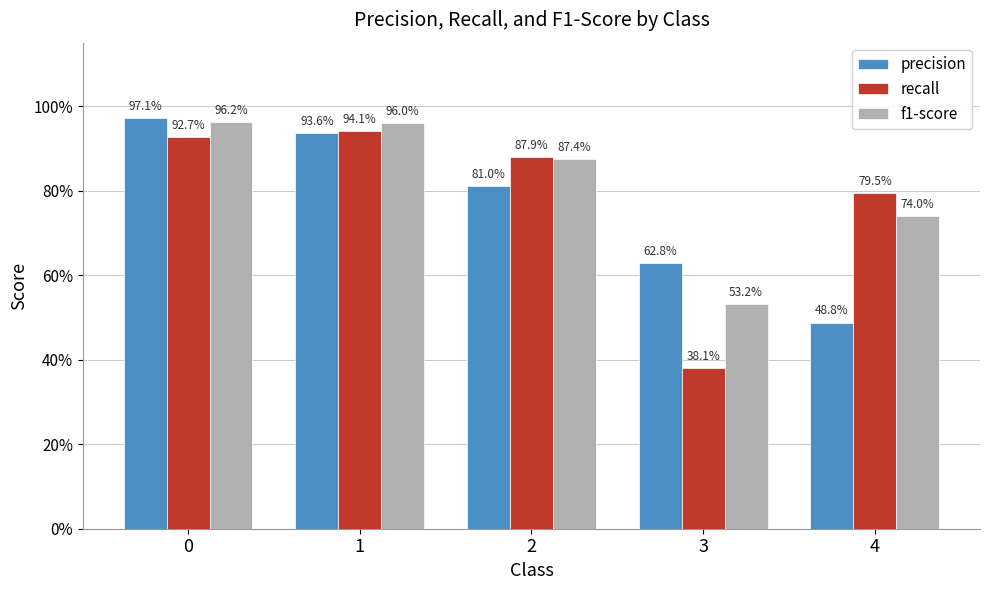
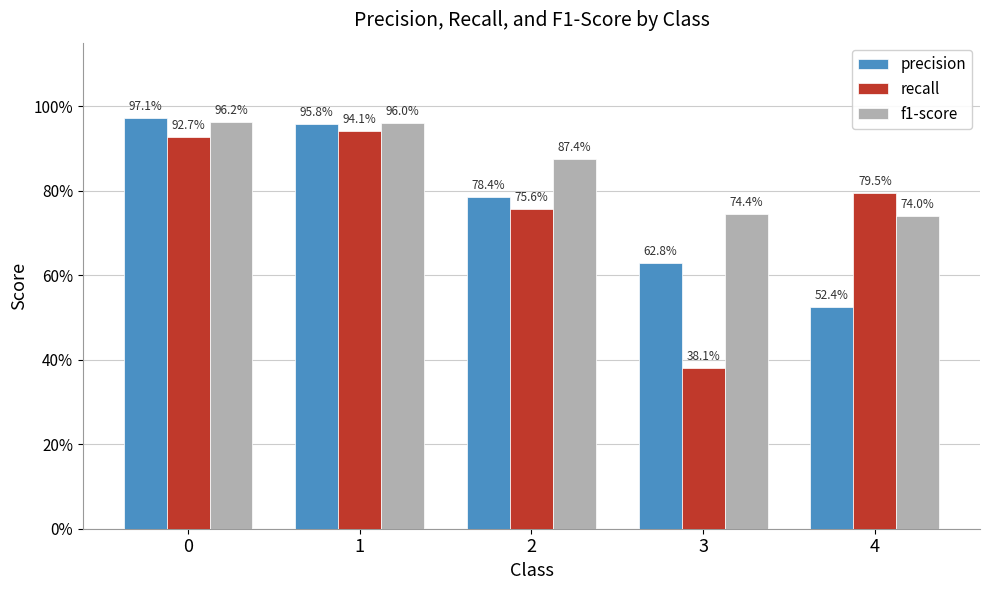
  {
    "precision": {
      "0": "97.1%",
-     "1": "93.6%",
-     "2": "81.0%",
+     "1": "95.8%",
+     "2": "78.4%",
      "3": "62.8%",
-     "4": "48.8%"
+     "4": "52.4%"
    },
    "recall": {
      "0": "92.7%",
      "1": "94.1%",
-     "2": "87.9%",
+     "2": "75.6%",
      "3": "38.1%",
      "4": "79.5%"
    },
    "f1-score": {
      "0": "96.2%",
      "1": "96.0%",
      "2": "87.4%",
-     "3": "53.2%",
+     "3": "74.4%",
      "4": "74.0%"
    }
  }
